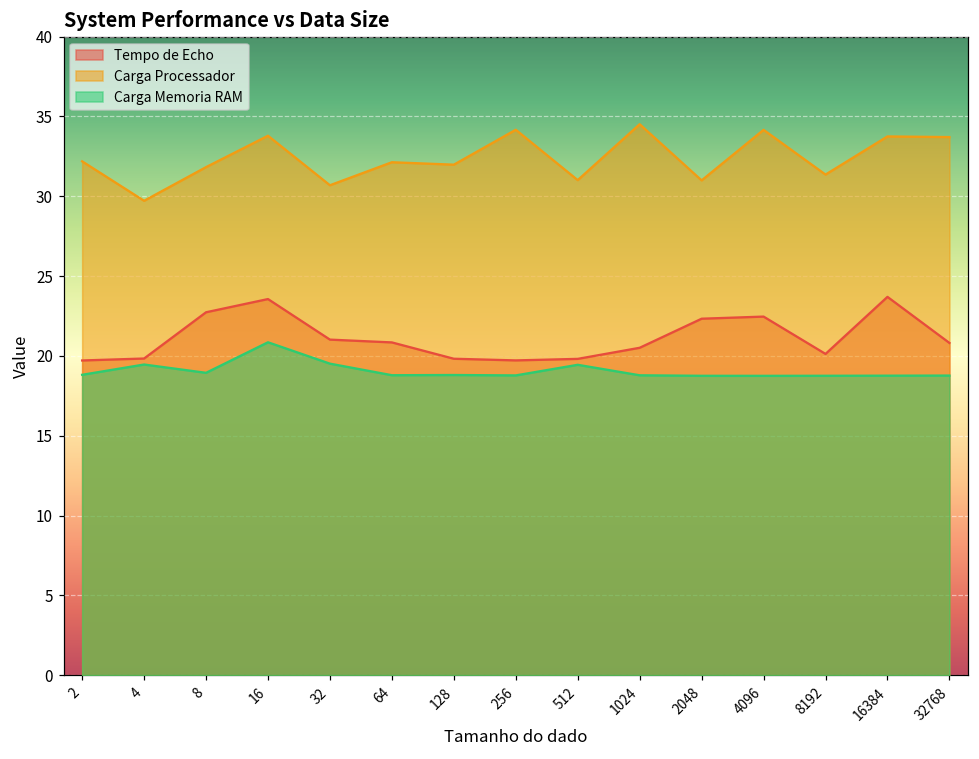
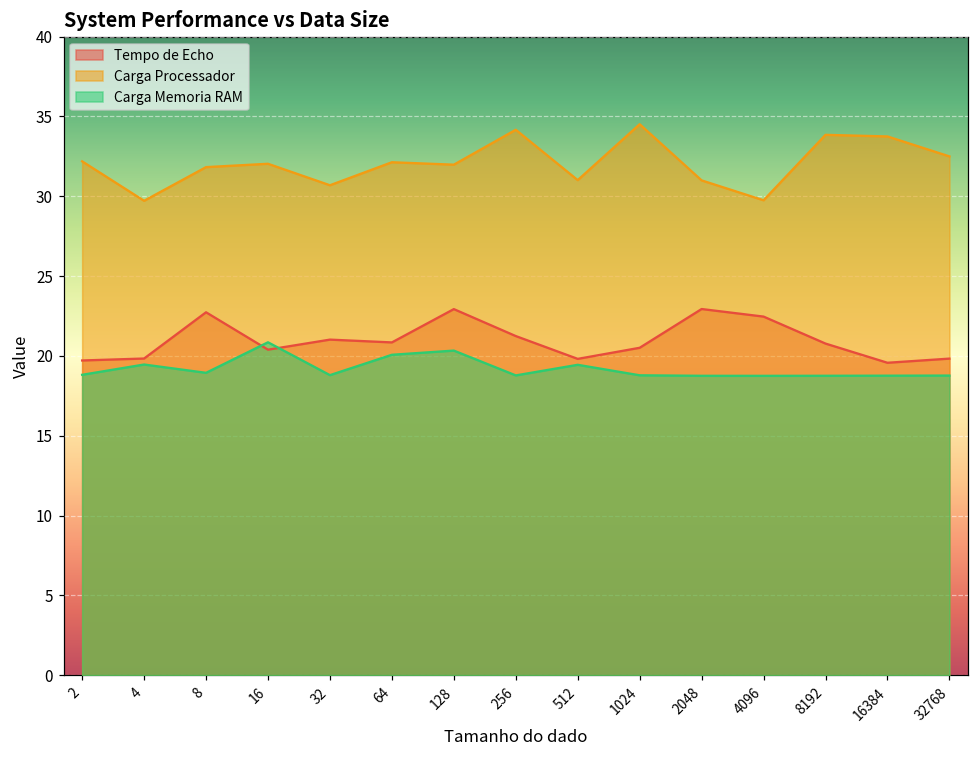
  {
    "Tempo de Echo": {
      "2": 19.7,
      "4": 19.8,
      "8": 22.7,
-     "16": 23.6,
+     "16": 20.4,
      "32": 21.0,
      "64": 20.8,
-     "128": 19.8,
-     "256": 19.7,
+     "128": 22.9,
+     "256": 21.2,
      "512": 19.8,
      "1024": 20.5,
-     "2048": 22.3,
+     "2048": 22.9,
      "4096": 22.5,
-     "8192": 20.1,
-     "16384": 23.7,
-     "32768": 20.8
+     "8192": 20.8,
+     "16384": 19.6,
+     "32768": 19.8
    },
    "Carga Processador": {
      "2": 32.2,
      "4": 29.7,
      "8": 31.8,
-     "16": 33.8,
+     "16": 32.0,
      "32": 30.7,
      "64": 32.1,
      "128": 32.0,
      "256": 34.2,
      "512": 31.0,
      "1024": 34.5,
      "2048": 31.0,
-     "4096": 34.2,
-     "8192": 31.4,
+     "4096": 29.8,
+     "8192": 33.9,
      "16384": 33.8,
-     "32768": 33.7
+     "32768": 32.5
    },
    "Carga Memoria RAM": {
      "2": 18.8,
      "4": 19.5,
      "8": 18.9,
      "16": 20.9,
-     "32": 19.5,
-     "64": 18.8,
-     "128": 18.8,
+     "32": 18.8,
+     "64": 20.1,
+     "128": 20.3,
      "256": 18.8,
      "512": 19.4,
      "1024": 18.8,
      "2048": 18.8,
      "4096": 18.8,
      "8192": 18.8,
      "16384": 18.8,
      "32768": 18.8
    }
  }
